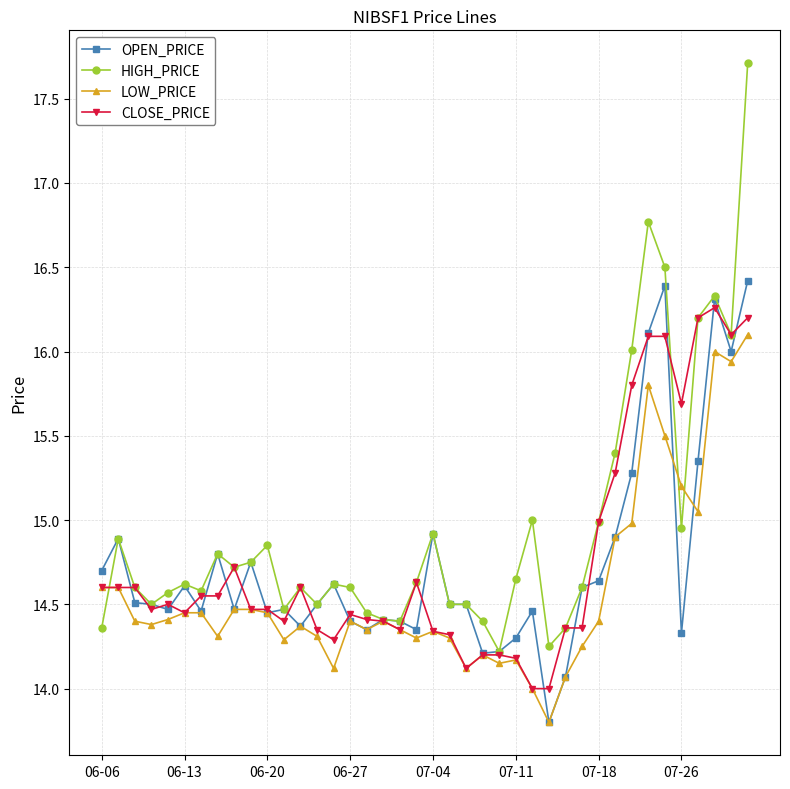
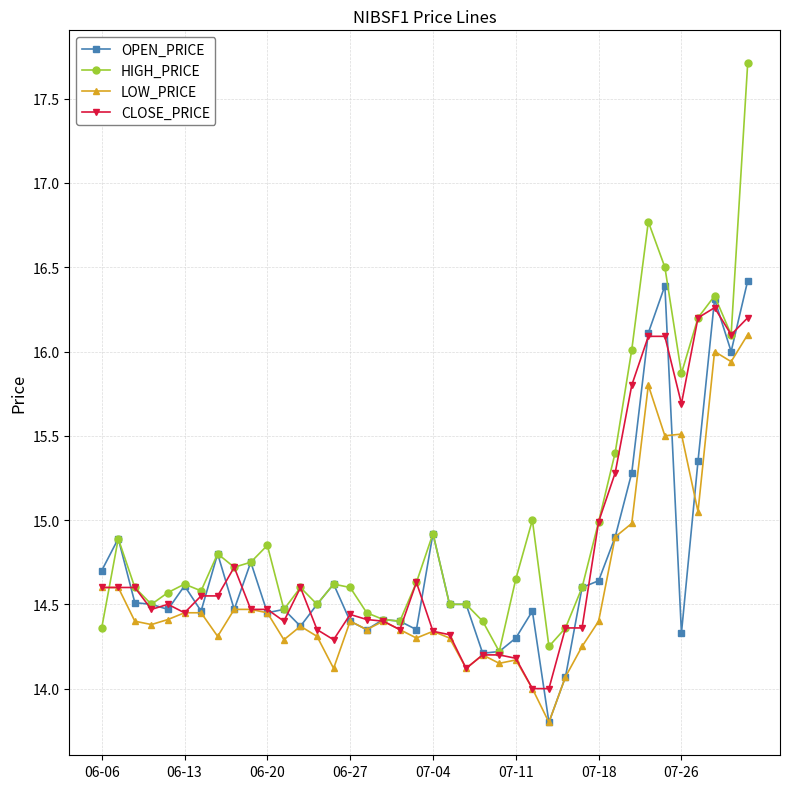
  {
    "OPEN_PRICE": {
      "06-06": 14.70,
      "07-11": 14.30,
      "07-18": 14.64,
      "07-26": 14.33
    },
    "HIGH_PRICE": {
      "06-06": 14.36,
      "06-20": 14.85,
      "06-27": 14.60,
      "07-11": 14.65,
-     "07-26": 14.95
+     "07-26": 15.87
    },
    "LOW_PRICE": {
      "07-18": 14.40,
-     "07-26": 15.20
+     "07-26": 15.51
    },
    "CLOSE_PRICE": {
      "06-20": 14.47,
      "06-27": 14.44,
      "07-26": 15.69
    }
  }
